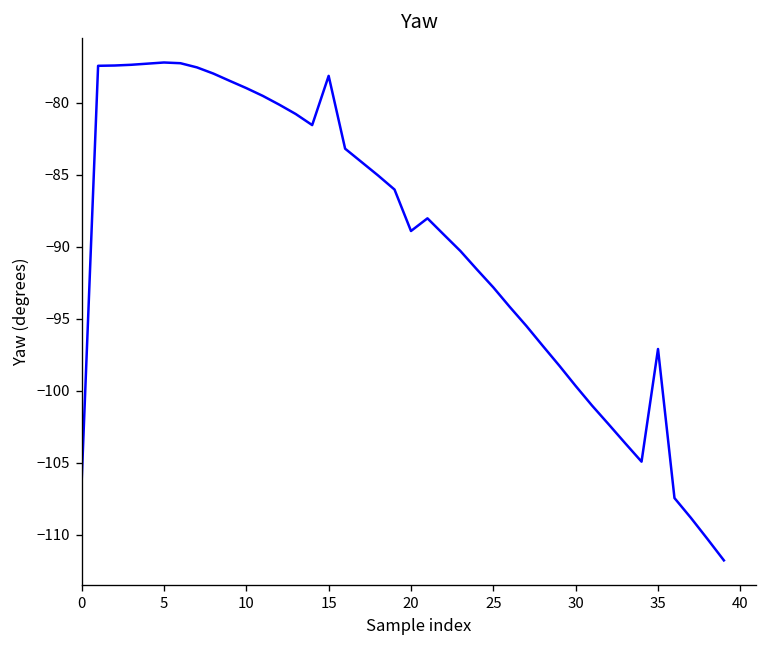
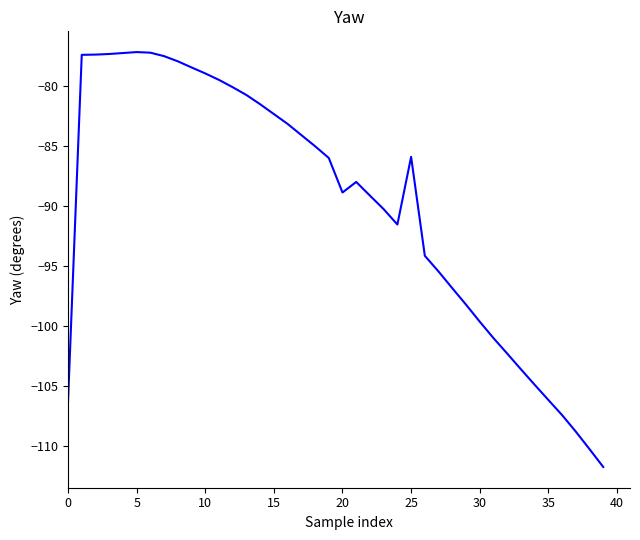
  {
    "0": -106.4,
    "5": -77.2,
    "10": -79.0,
-   "15": -78.1,
+   "15": -82.4,
    "20": -88.9,
-   "25": -92.8,
+   "25": -85.9,
    "30": -99.7,
-   "35": -97.1
+   "35": -106.2
  }
